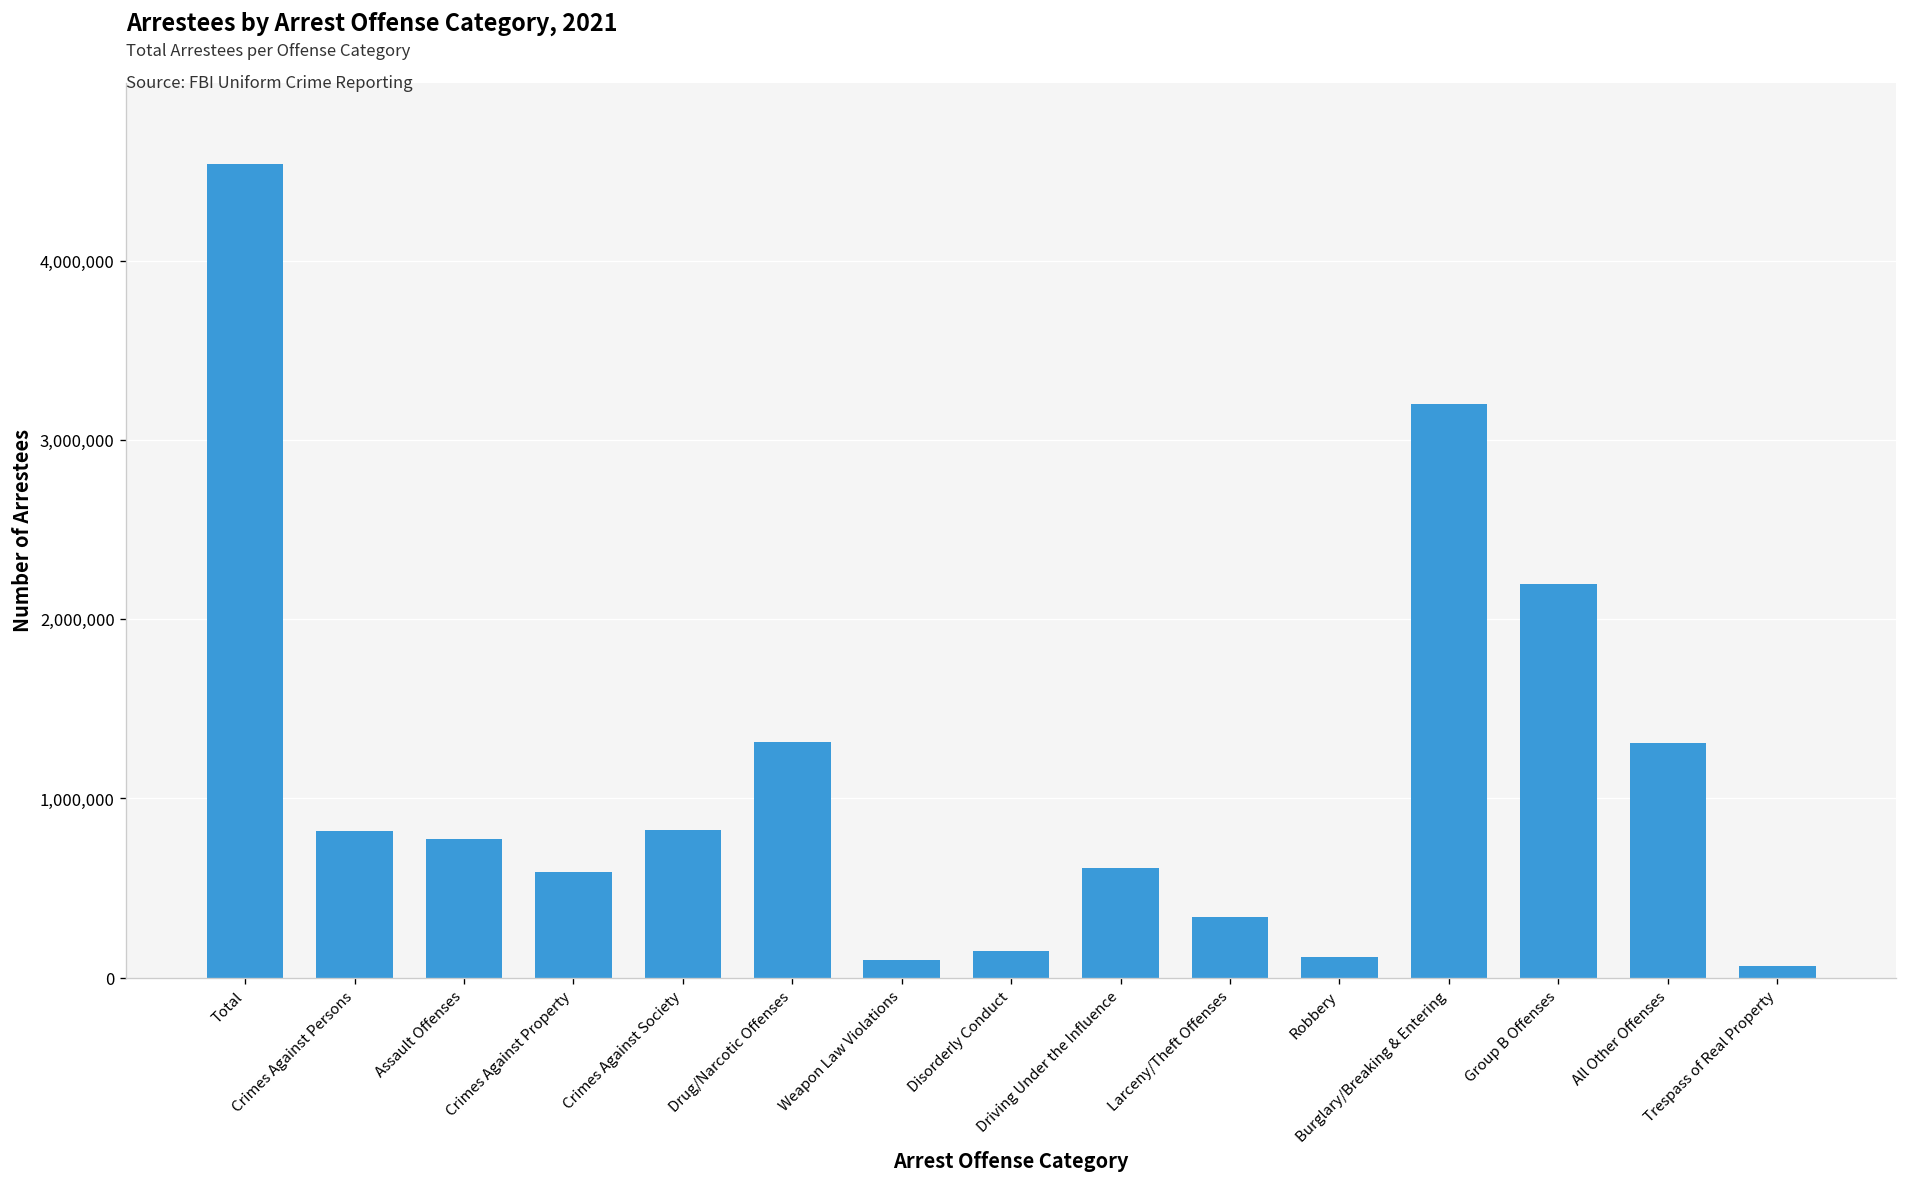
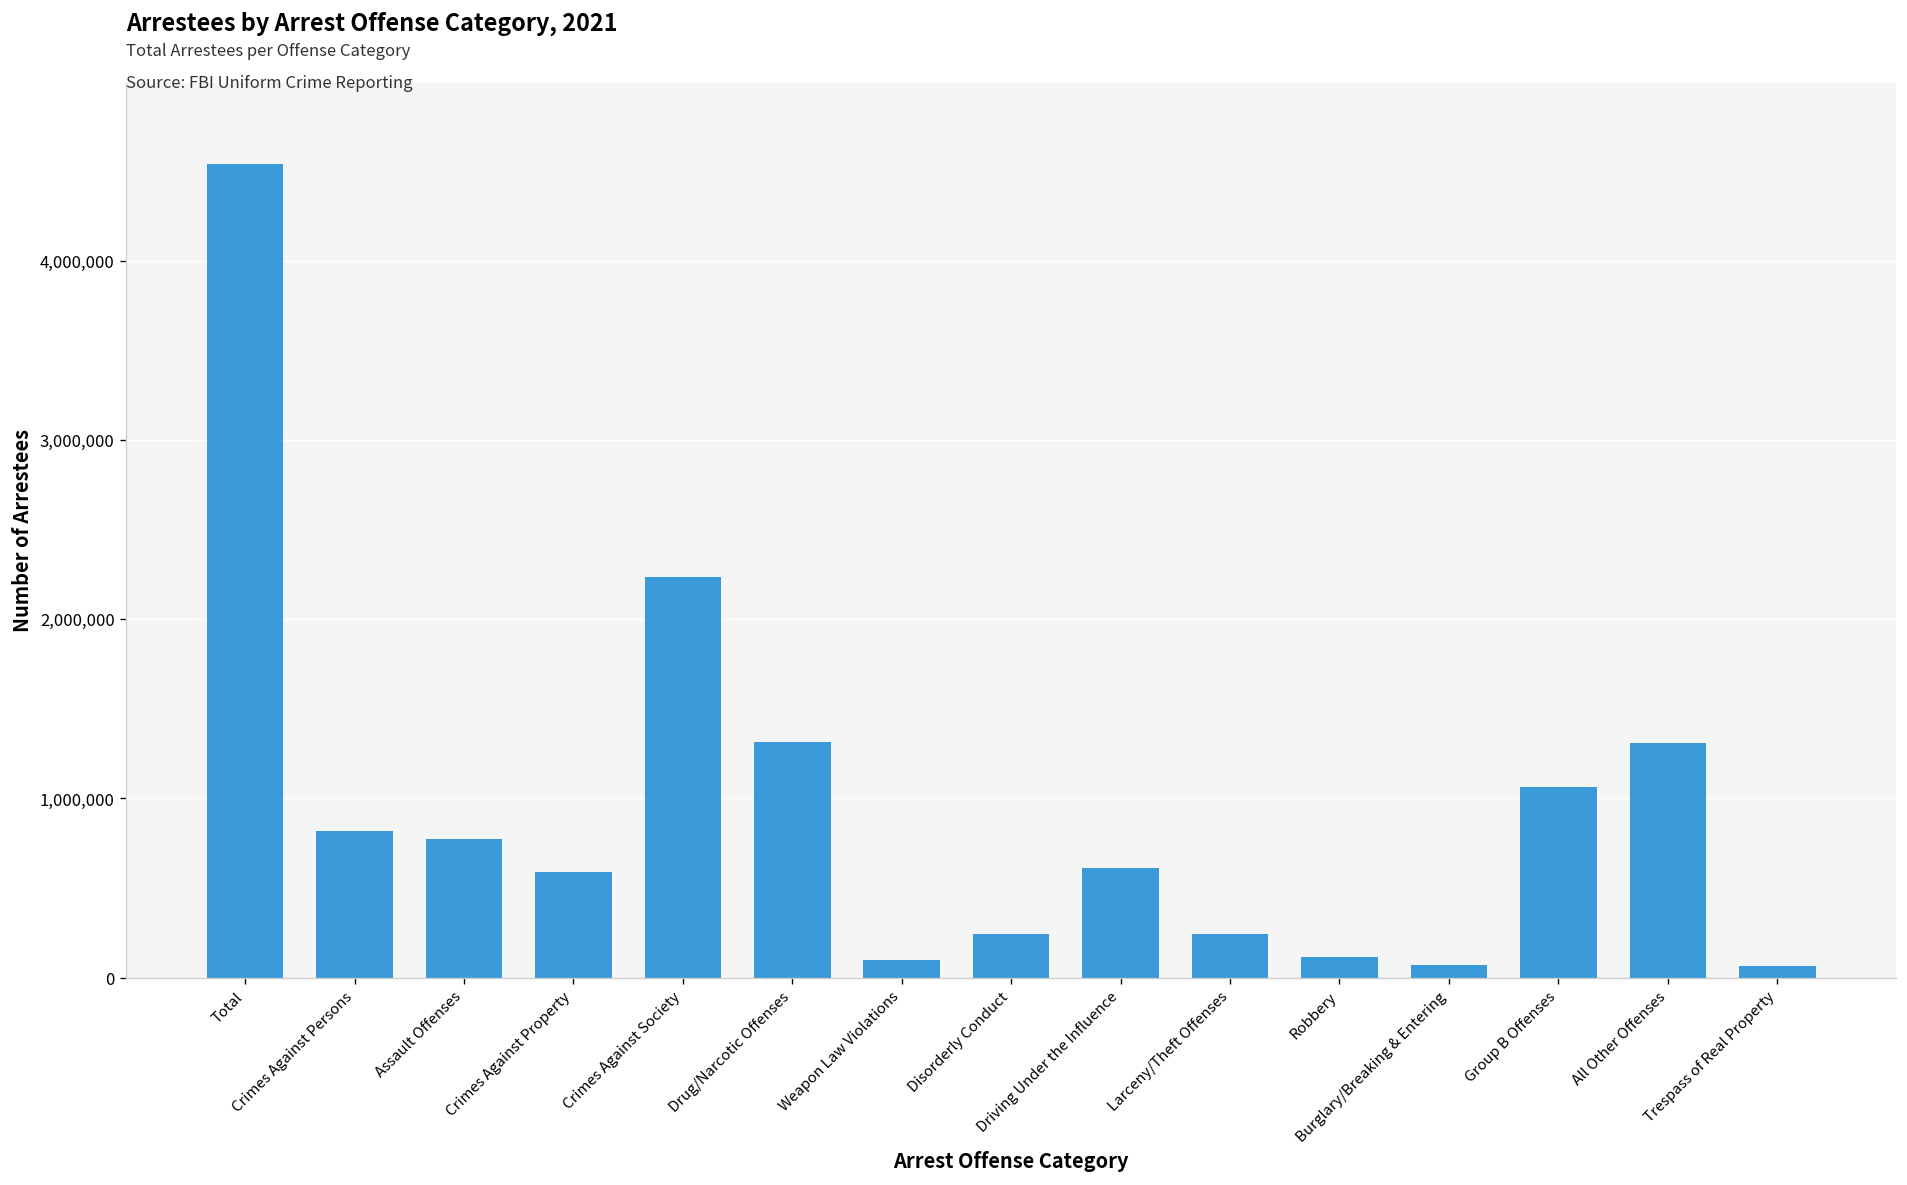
  {
    "Total": "4,540,000",
    "Crimes Against Persons": "820,000",
    "Assault Offenses": "770,000",
    "Crimes Against Property": "590,000",
-   "Crimes Against Society": "820,000",
+   "Crimes Against Society": "2,240,000",
    "Drug/Narcotic Offenses": "1,320,000",
    "Weapon Law Violations": "100,000",
-   "Disorderly Conduct": "150,000",
+   "Disorderly Conduct": "250,000",
    "Driving Under the Influence": "610,000",
-   "Larceny/Theft Offenses": "340,000",
+   "Larceny/Theft Offenses": "240,000",
    "Robbery": "120,000",
-   "Burglary/Breaking & Entering": "3,200,000",
-   "Group B Offenses": "2,200,000",
+   "Burglary/Breaking & Entering": "70,000",
+   "Group B Offenses": "1,060,000",
    "All Other Offenses": "1,310,000",
    "Trespass of Real Property": "60,000"
  }
